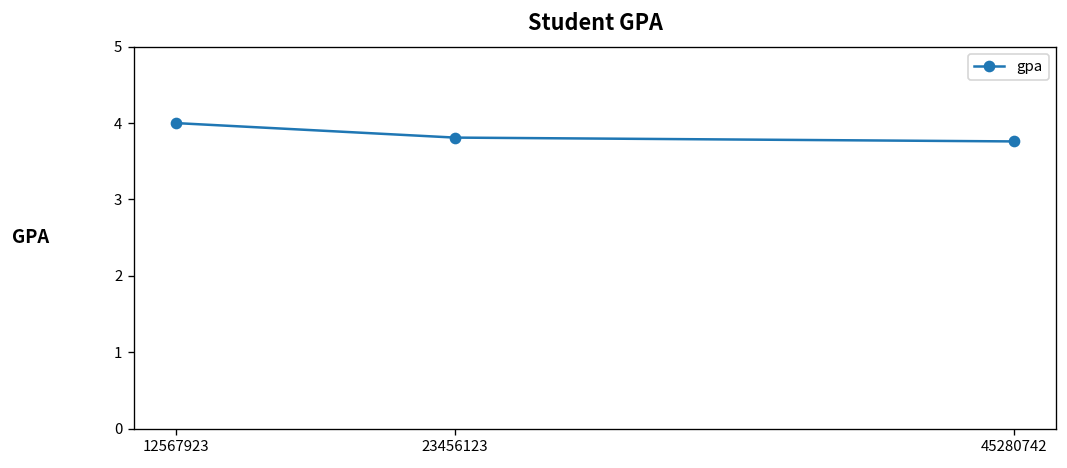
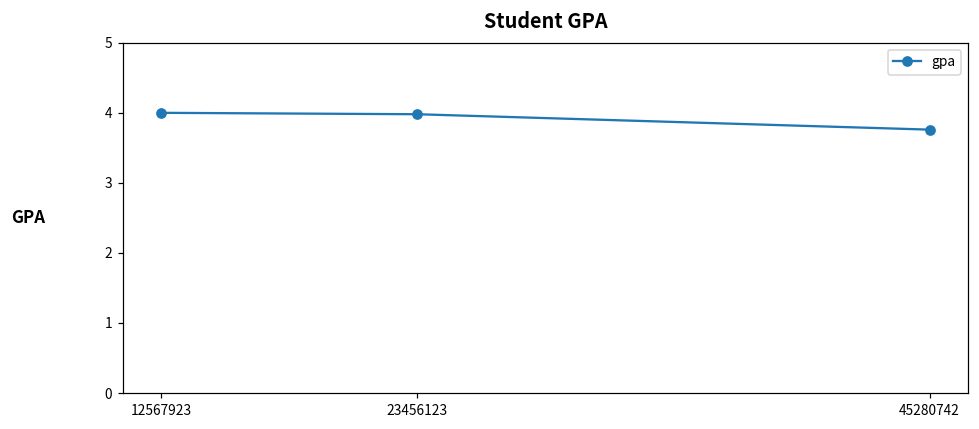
  {
    "12567923": 4.0,
-   "23456123": 3.8,
+   "23456123": 4.0,
    "45280742": 3.8
  }
